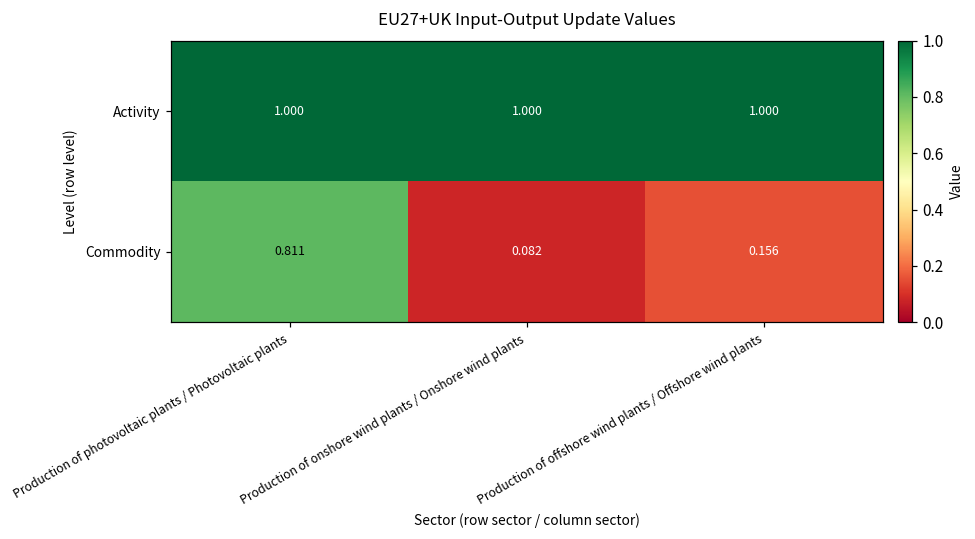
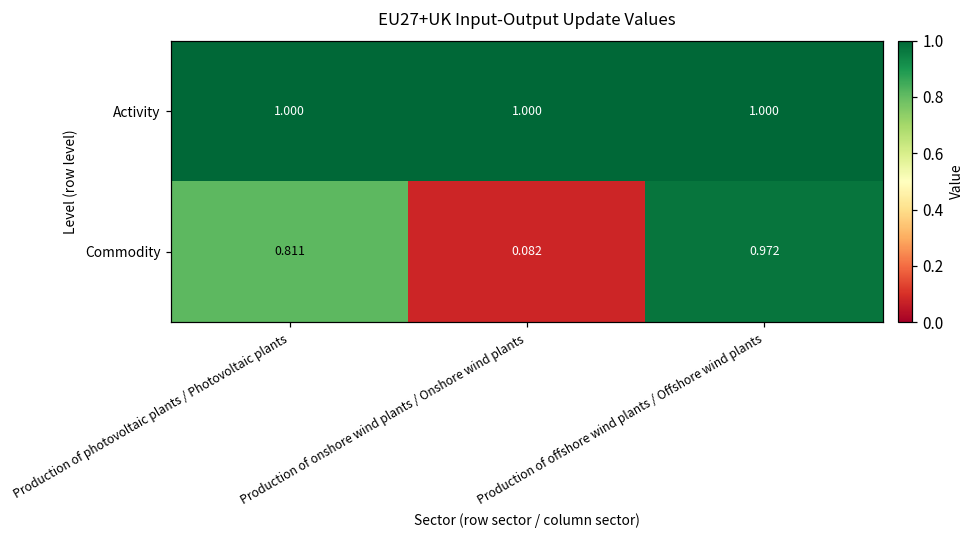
  {
    "Activity": {
      "Production of photovoltaic plants / Photovoltaic plants": 1.000,
      "Production of onshore wind plants / Onshore wind plants": 1.000,
      "Production of offshore wind plants / Offshore wind plants": 1.000
    },
    "Commodity": {
      "Production of photovoltaic plants / Photovoltaic plants": 0.811,
      "Production of onshore wind plants / Onshore wind plants": 0.082,
-     "Production of offshore wind plants / Offshore wind plants": 0.156
+     "Production of offshore wind plants / Offshore wind plants": 0.972
    }
  }
